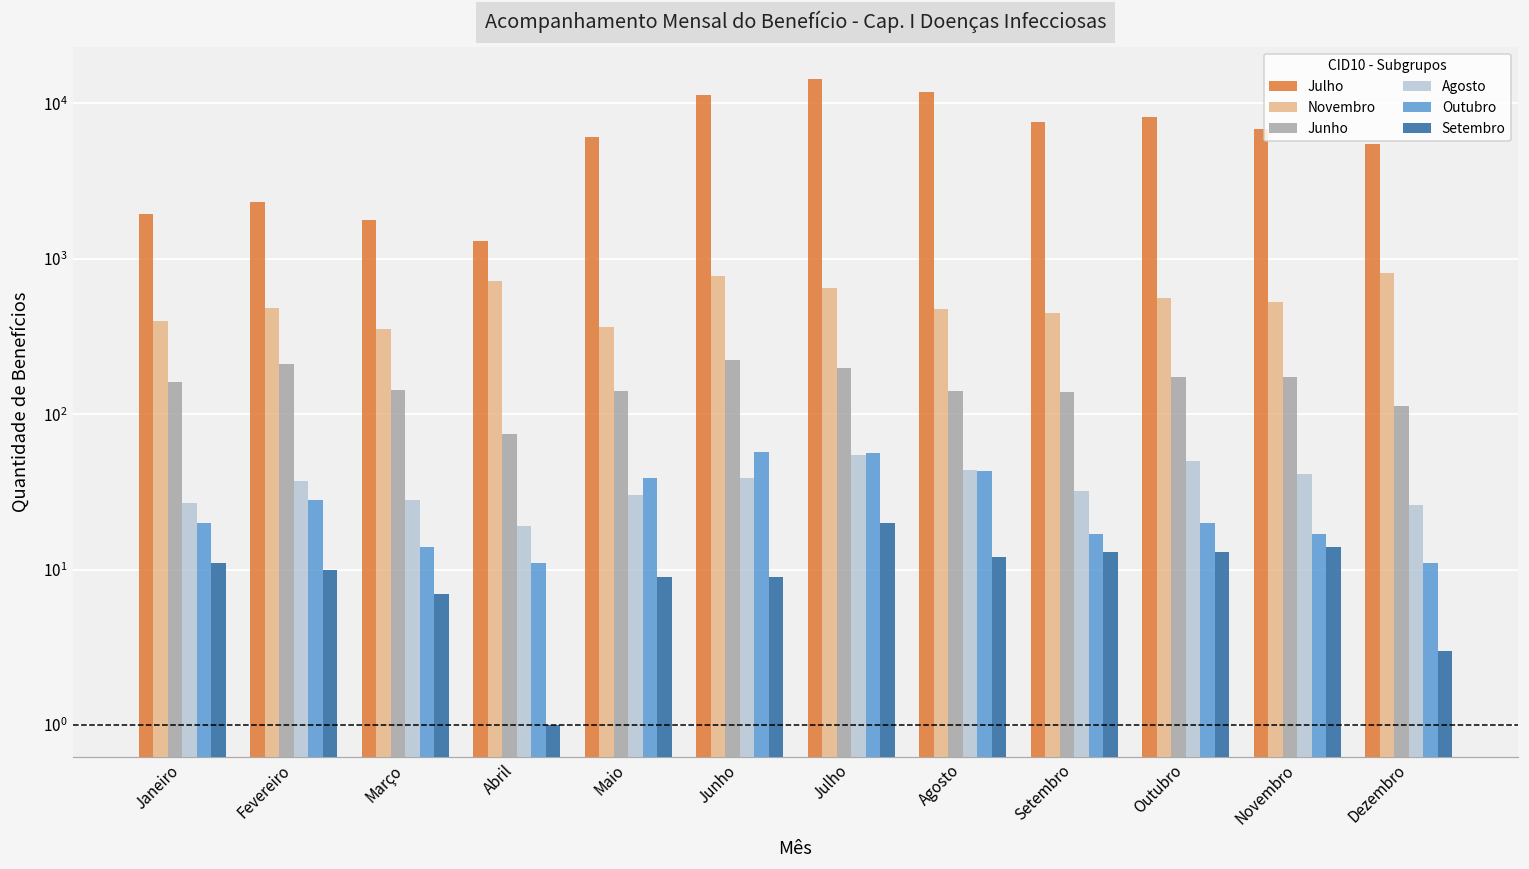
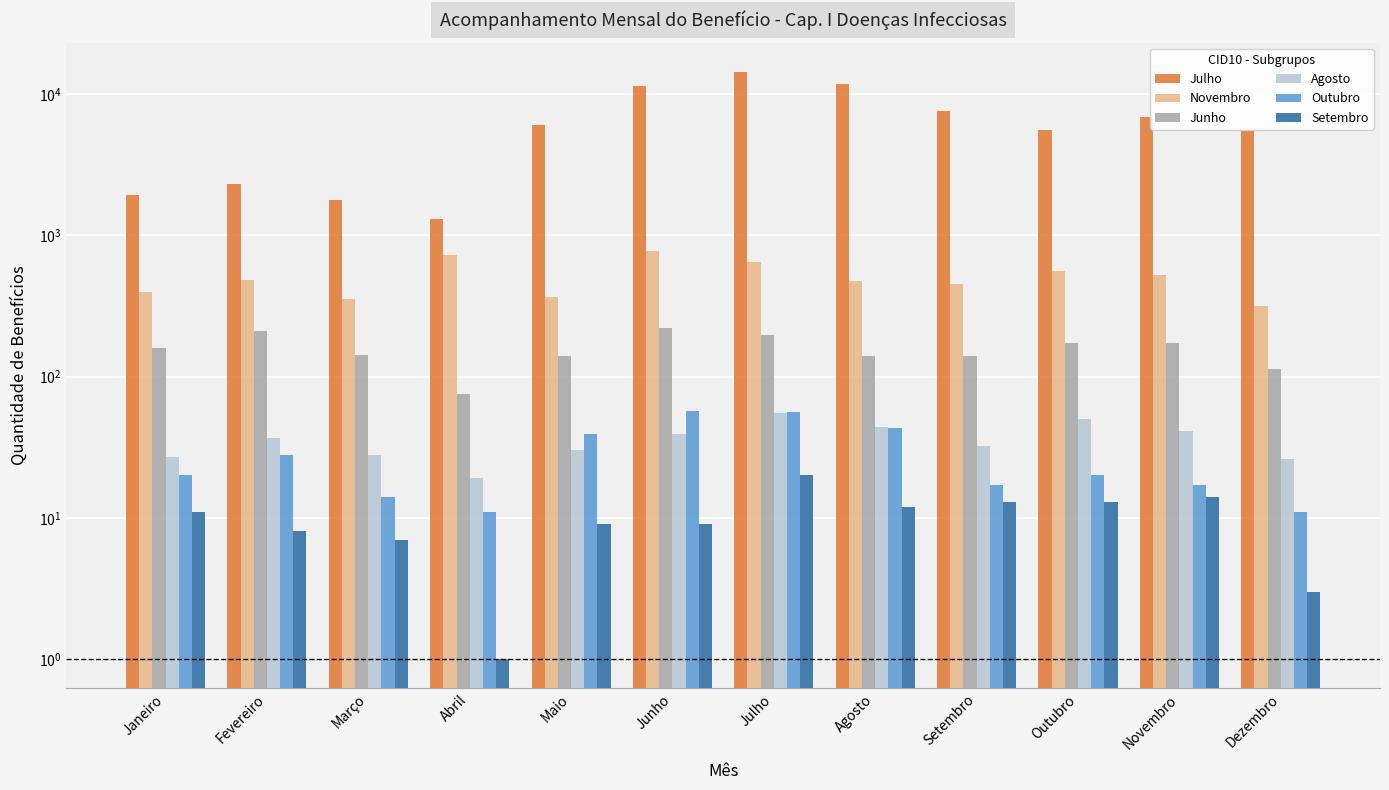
  {
    "Julho": {
      "Janeiro": 1900,
      "Fevereiro": 2300,
      "Março": 1800,
      "Abril": 1300,
      "Maio": 6000,
      "Junho": 11000,
      "Julho": 14000,
      "Agosto": 12000,
      "Setembro": 8000,
-     "Outubro": 8000,
+     "Outubro": 5600,
      "Novembro": 7000,
      "Dezembro": 5500
    },
    "Novembro": {
      "Janeiro": 400,
      "Fevereiro": 480,
      "Março": 360,
      "Abril": 700,
      "Maio": 370,
      "Junho": 800,
      "Julho": 600,
      "Agosto": 480,
      "Setembro": 450,
      "Outubro": 560,
      "Novembro": 530,
-     "Dezembro": 800
+     "Dezembro": 310
    },
    "Outubro": {
      "Janeiro": 20,
      "Fevereiro": 28,
      "Março": 14,
      "Abril": 11,
      "Maio": 39,
      "Junho": 57,
      "Julho": 56,
      "Agosto": 43,
      "Setembro": 17,
      "Outubro": 20,
      "Novembro": 17,
      "Dezembro": 11
    },
    "Setembro": {
      "Janeiro": 11,
-     "Fevereiro": 10,
+     "Fevereiro": 8,
      "Março": 7,
      "Abril": 1,
      "Maio": 9,
      "Junho": 9,
      "Julho": 20,
      "Agosto": 12,
      "Setembro": 13,
      "Outubro": 13,
      "Novembro": 14,
      "Dezembro": 3
    }
  }
